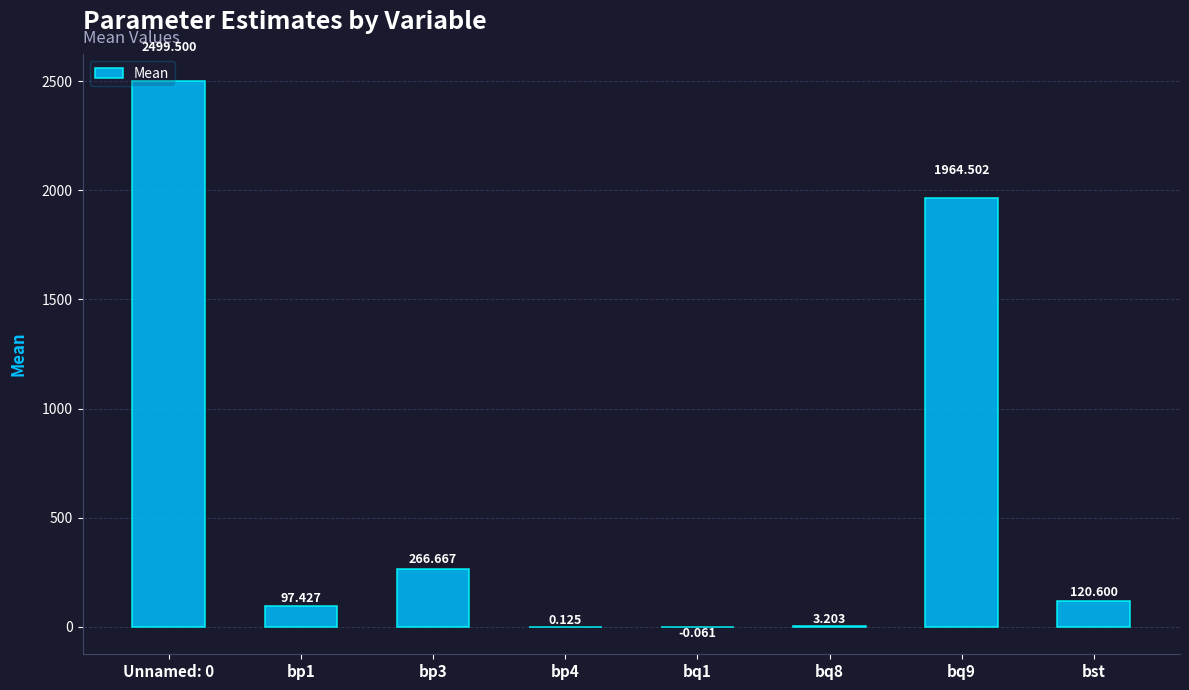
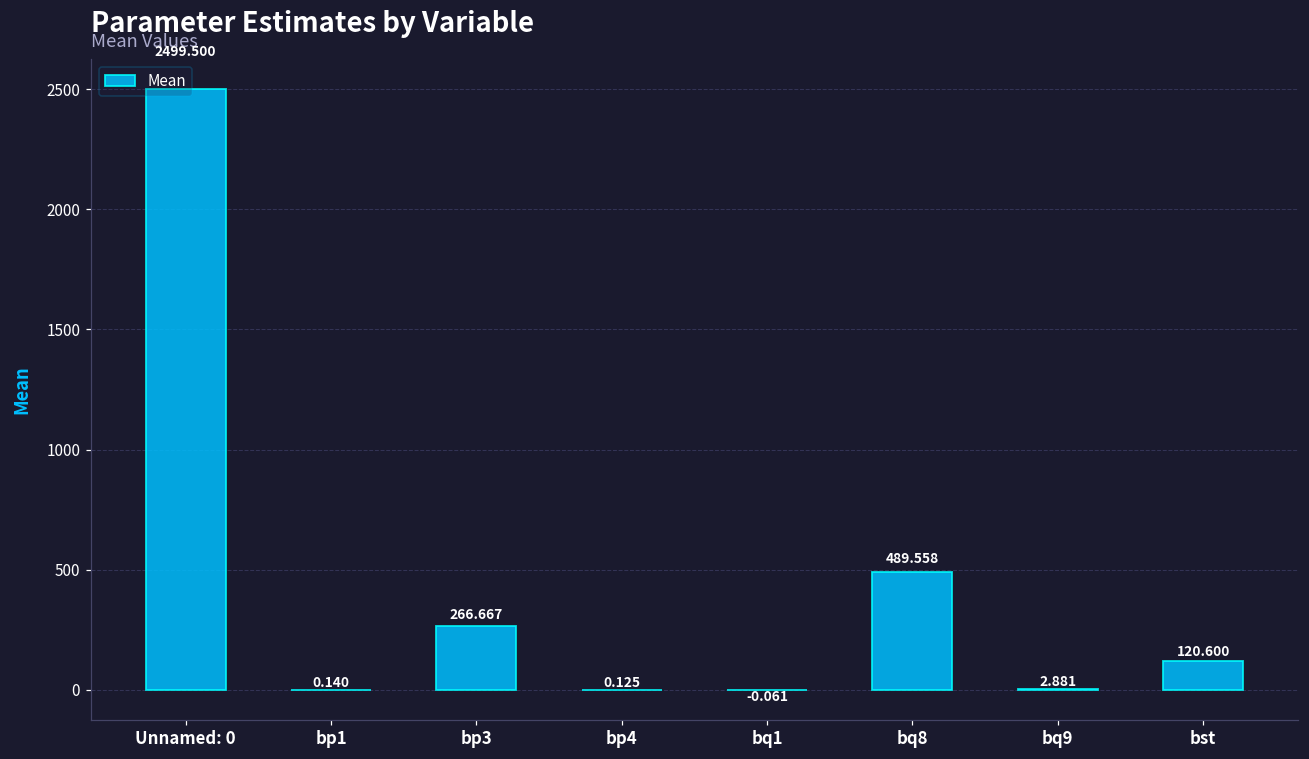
  {
-   "bp1": 97.427,
+   "bp1": 0.140,
    "bp3": 266.667,
    "bp4": 0.125,
    "bq1": -0.061,
-   "bq8": 3.203,
-   "bq9": 1964.502,
+   "bq8": 489.558,
+   "bq9": 2.881,
    "bst": 120.600
  }
